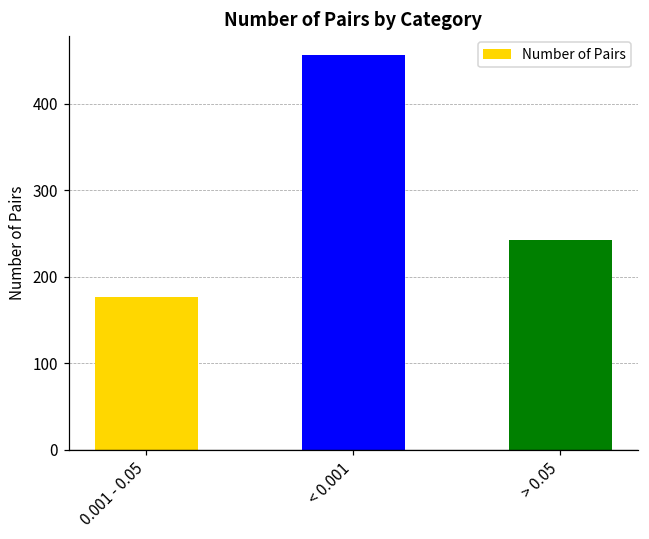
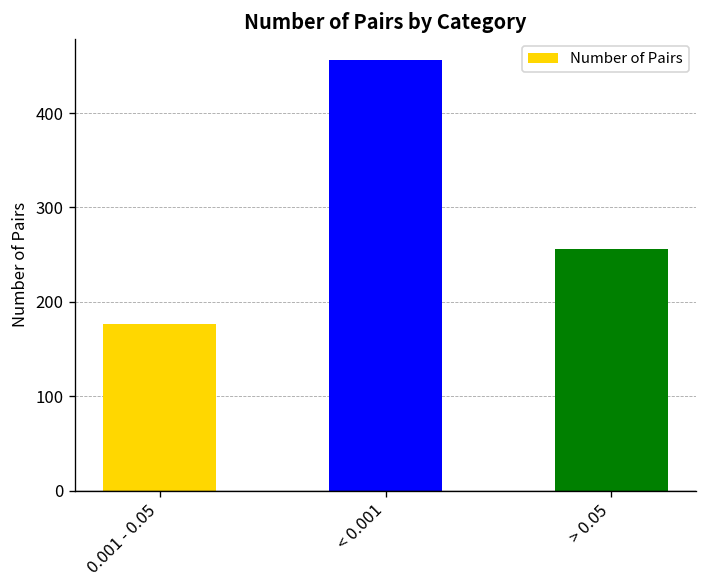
  {
    "0.001 - 0.05": 180,
    "< 0.001": 460,
-   "> 0.05": 240
+   "> 0.05": 260
  }
